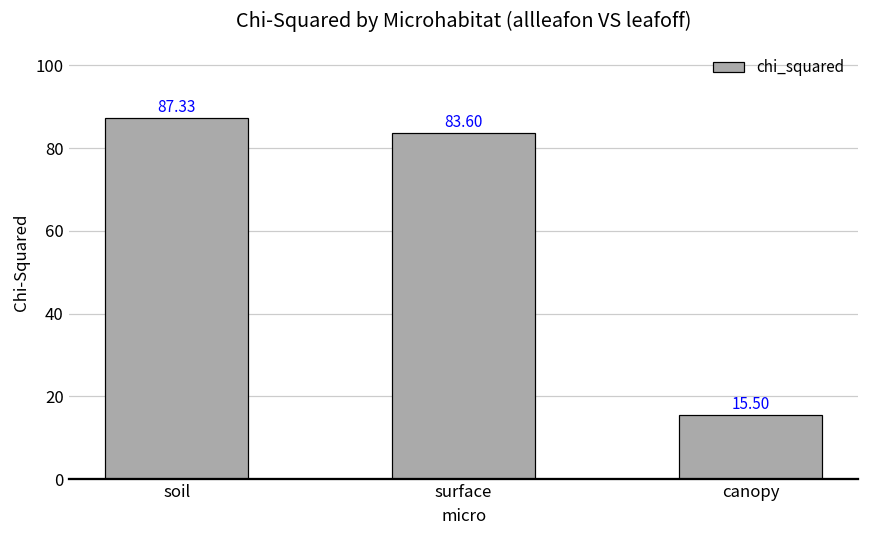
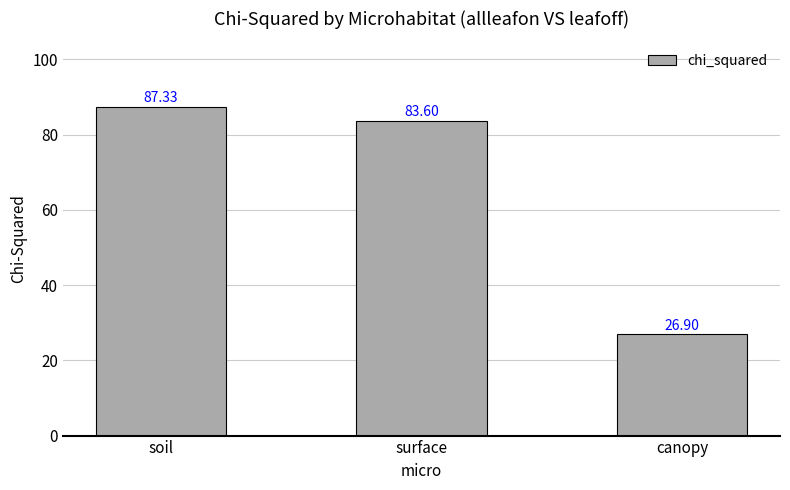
  {
    "soil": 87.33,
    "surface": 83.60,
-   "canopy": 15.50
+   "canopy": 26.90
  }
